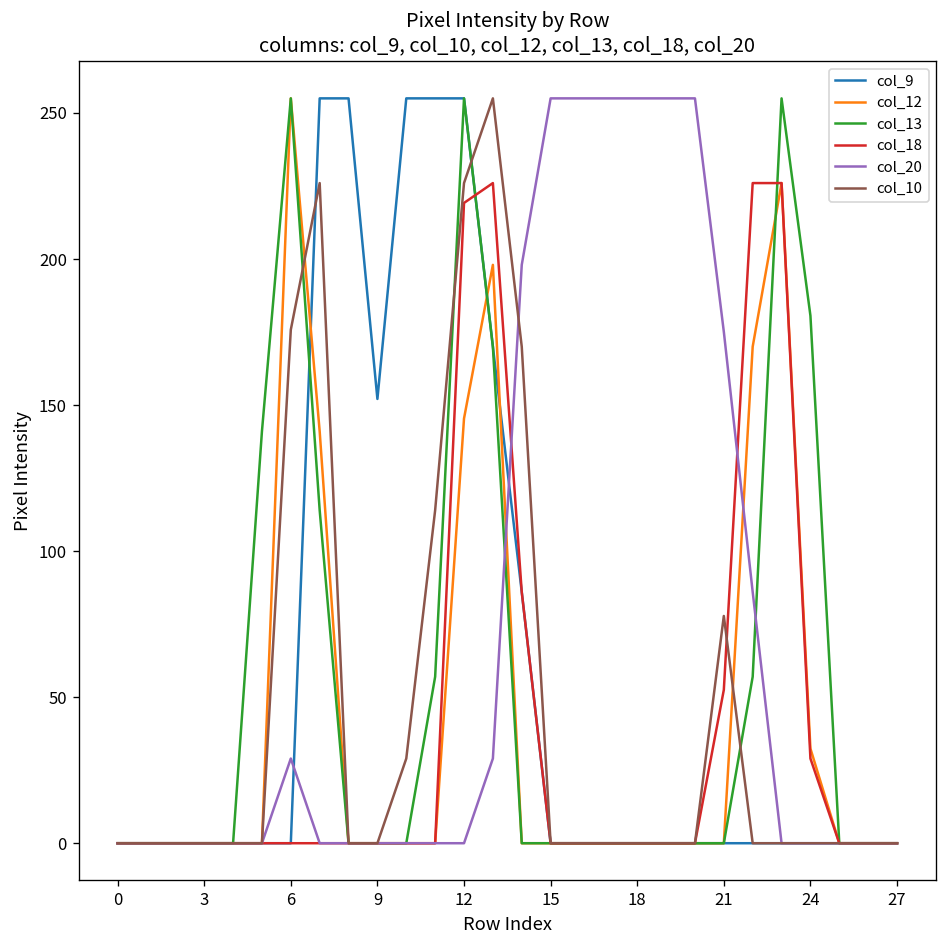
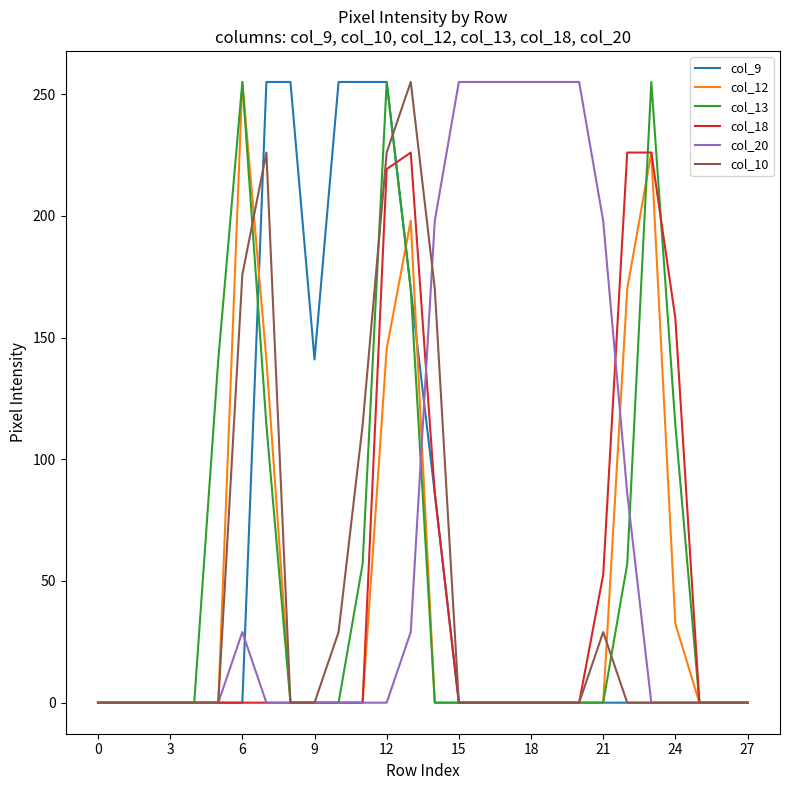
  {
    "col_9": {
-     "9": 152
+     "9": 141
    },
    "col_12": {
      "12": 145,
      "24": 32
    },
    "col_13": {
-     "24": 181
+     "24": 114
    },
    "col_18": {
      "12": 219,
      "21": 53,
-     "24": 29
+     "24": 158
    },
    "col_20": {
      "6": 29,
      "12": 0,
      "15": 255,
      "18": 255,
-     "21": 175
+     "21": 198
    },
    "col_10": {
      "6": 176,
      "12": 226,
-     "21": 78
+     "21": 29
    }
  }
